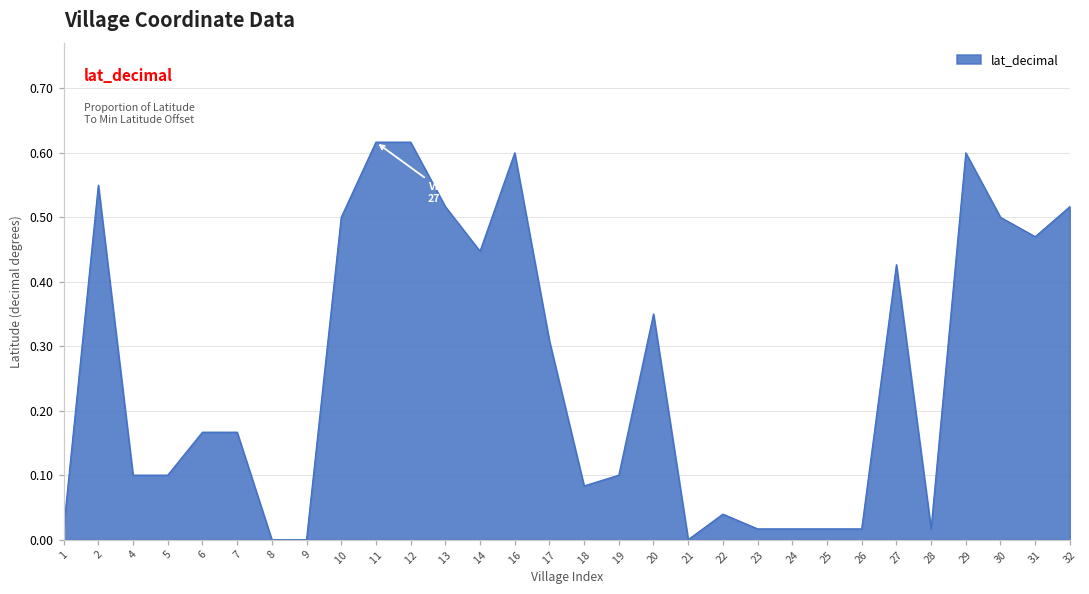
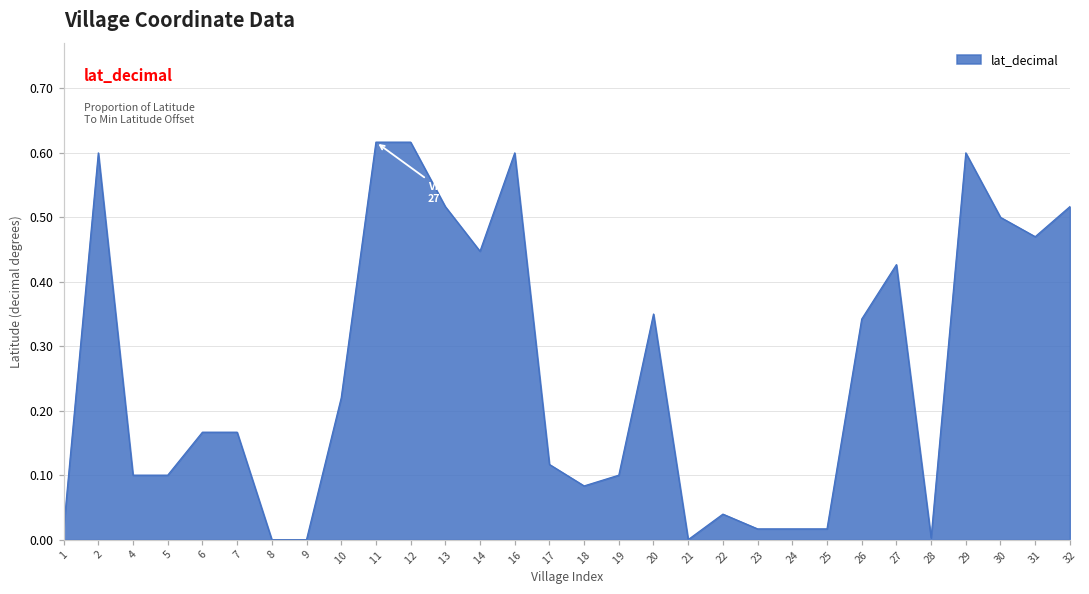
  {
    "1": 0.02,
-   "2": 0.55,
+   "2": 0.60,
    "4": 0.10,
    "5": 0.10,
    "6": 0.17,
    "7": 0.17,
    "8": 0.00,
    "9": 0.00,
-   "10": 0.50,
+   "10": 0.22,
    "11": 0.62,
    "14": 0.45,
    "16": 0.60,
-   "17": 0.31,
+   "17": 0.12,
    "18": 0.08,
    "19": 0.10,
    "20": 0.35,
    "21": 0.00,
    "22": 0.04,
    "23": 0.02,
    "24": 0.02,
    "25": 0.02,
-   "26": 0.02,
+   "26": 0.34,
    "27": 0.43,
-   "28": 0.02,
+   "28": 0.00,
    "29": 0.60,
    "30": 0.50,
    "31": 0.47,
    "32": 0.52
  }
